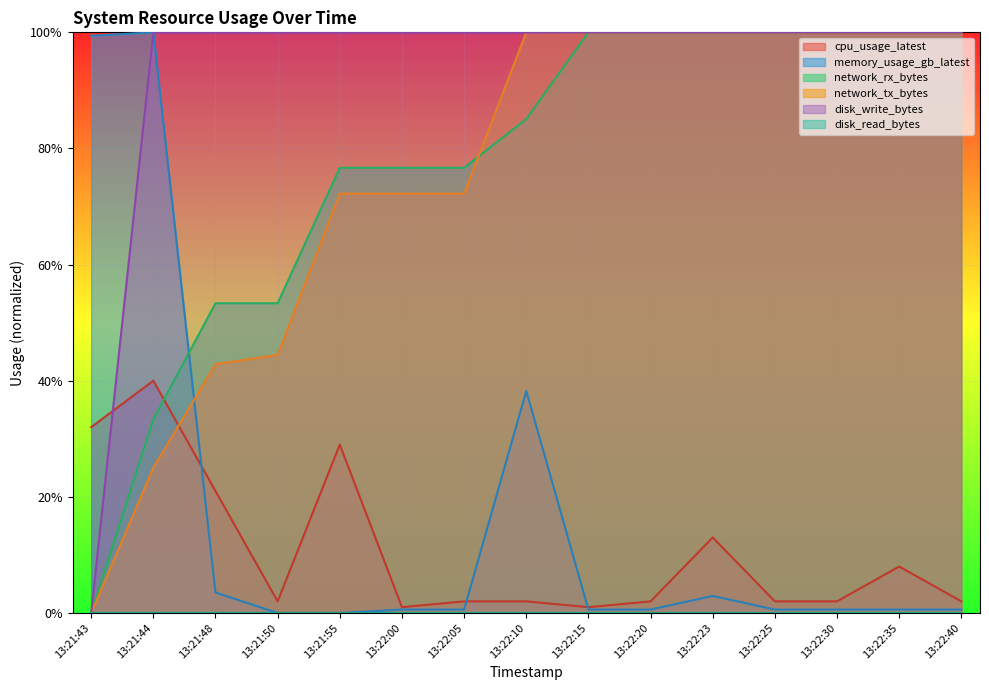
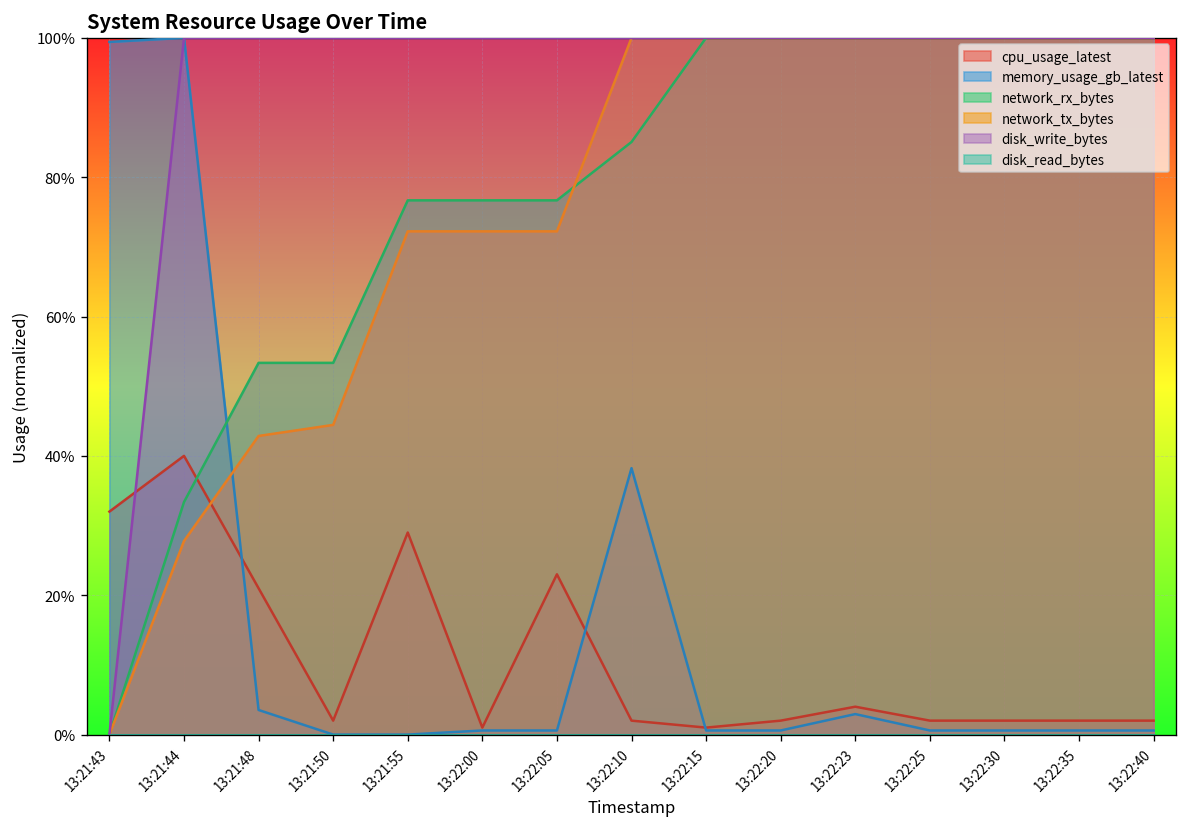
  {
    "cpu_usage_latest": {
      "13:21:43": "32%",
      "13:21:44": "40%",
      "13:21:48": "21%",
      "13:21:50": "2%",
      "13:21:55": "29%",
-     "13:22:05": "2%",
+     "13:22:05": "23%",
      "13:22:10": "2%",
      "13:22:20": "2%",
-     "13:22:23": "13%",
+     "13:22:23": "4%",
      "13:22:25": "2%",
      "13:22:30": "2%",
-     "13:22:35": "8%",
+     "13:22:35": "2%",
      "13:22:40": "2%"
    },
    "memory_usage_gb_latest": {
      "13:21:43": "99%",
      "13:21:48": "4%",
      "13:22:05": "1%",
      "13:22:10": "38%",
      "13:22:20": "1%",
      "13:22:23": "3%",
      "13:22:25": "1%",
      "13:22:30": "1%",
      "13:22:35": "1%",
      "13:22:40": "1%"
    },
    "network_tx_bytes": {
-     "13:21:44": "25%",
+     "13:21:44": "28%",
      "13:21:48": "43%",
      "13:21:50": "44%",
      "13:21:55": "72%",
      "13:22:00": "72%",
      "13:22:05": "72%"
    },
    "disk_write_bytes": {
      "13:21:48": "100%",
      "13:21:50": "100%",
      "13:21:55": "100%",
      "13:22:00": "100%",
      "13:22:05": "100%"
    }
  }
